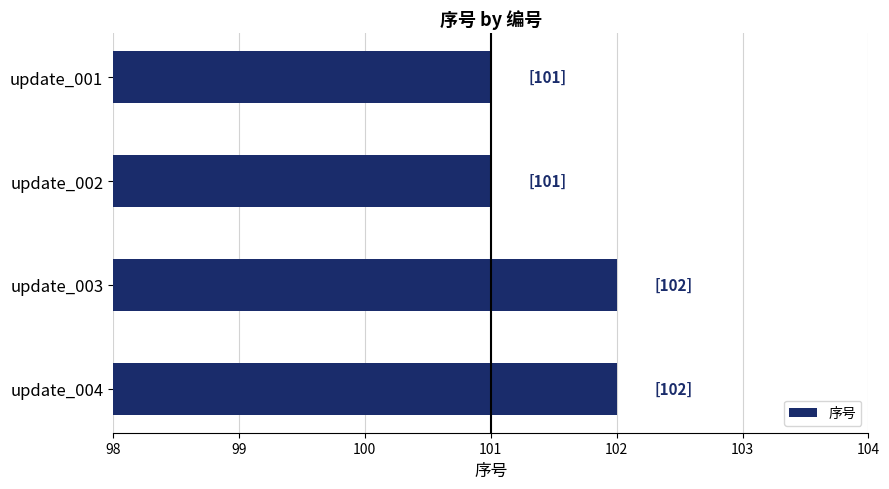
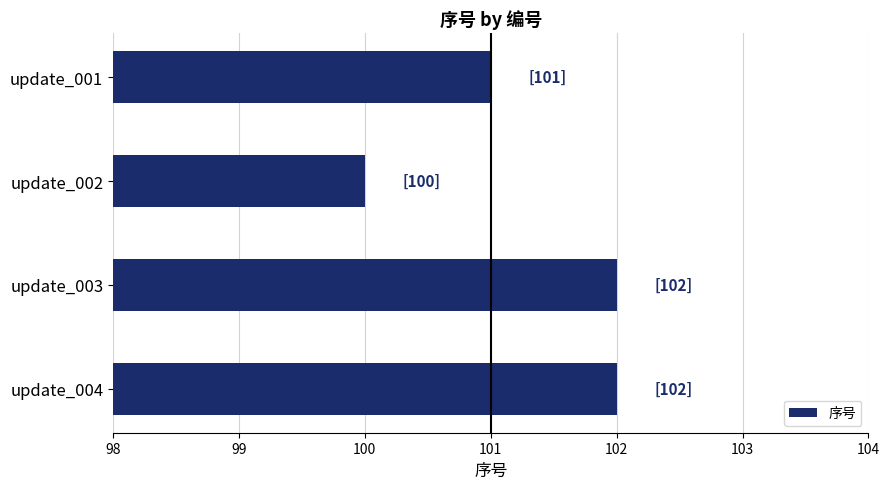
  {
-   "update_002": "101]"
+   "update_002": "100]"
  }
